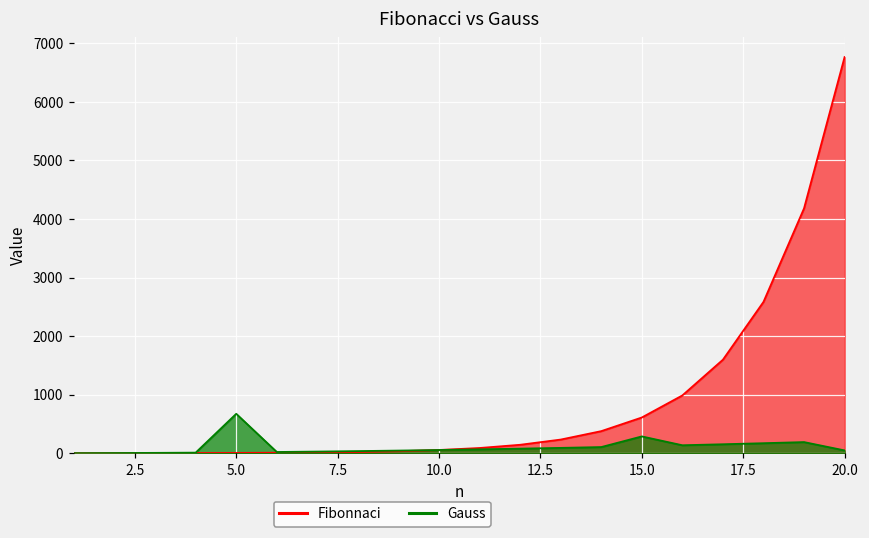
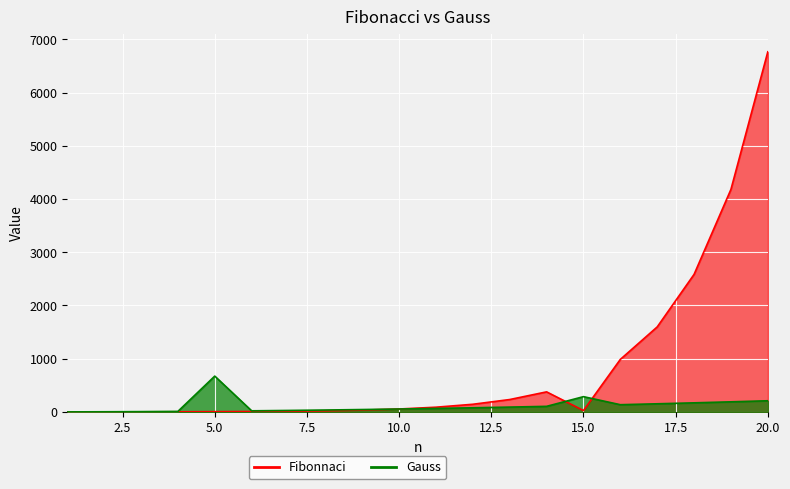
  {
    "Fibonnaci": {
      "5.0": 0,
-     "15.0": 600,
+     "15.0": 0,
      "20.0": 6800
    },
    "Gauss": {
      "5.0": 700,
      "15.0": 300,
-     "20.0": 0
+     "20.0": 200
    }
  }
